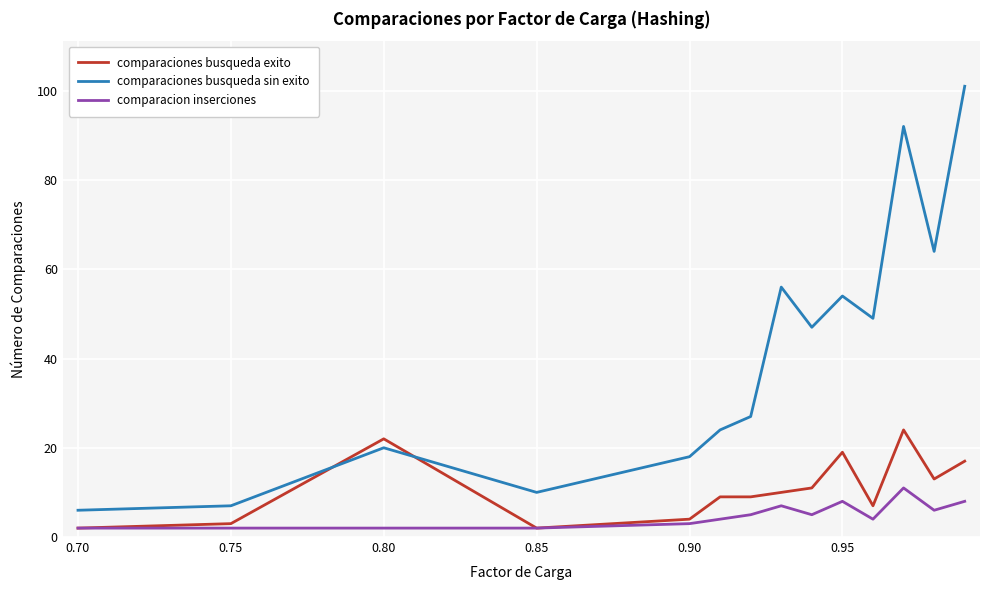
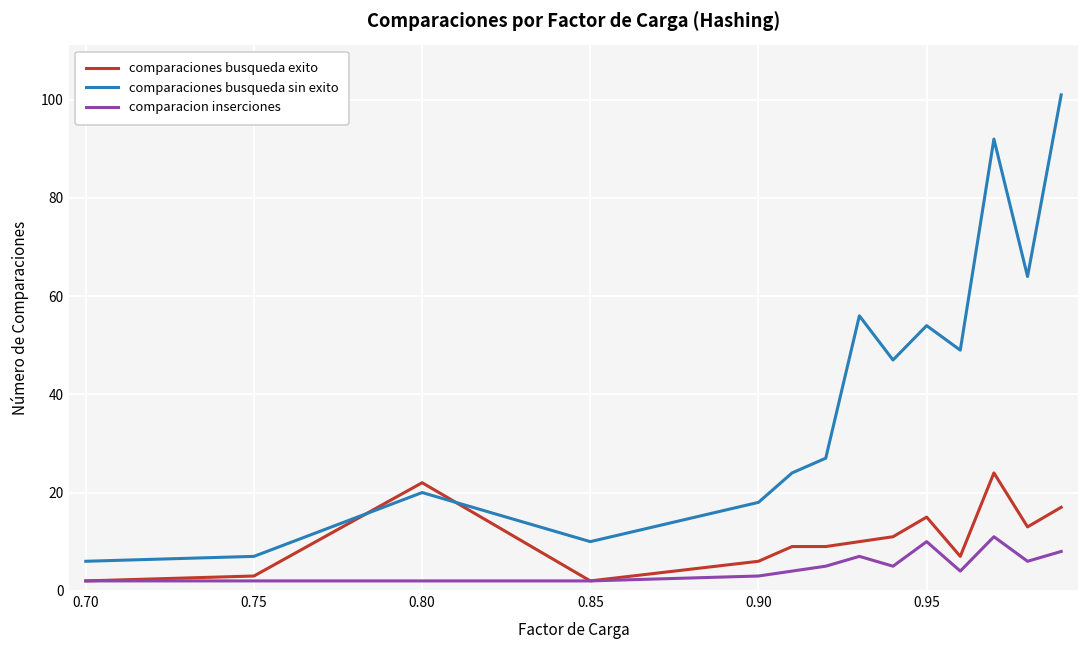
  {
    "comparaciones busqueda exito": {
      "0.75": 3,
      "0.80": 22,
-     "0.90": 4,
-     "0.95": 19
+     "0.90": 6,
+     "0.95": 15
    },
    "comparaciones busqueda sin exito": {
      "0.70": 6,
      "0.75": 7,
      "0.80": 20,
      "0.85": 10,
      "0.90": 18,
      "0.95": 54
    },
    "comparacion inserciones": {
      "0.75": 2,
      "0.80": 2,
      "0.90": 3,
-     "0.95": 8
+     "0.95": 10
    }
  }
